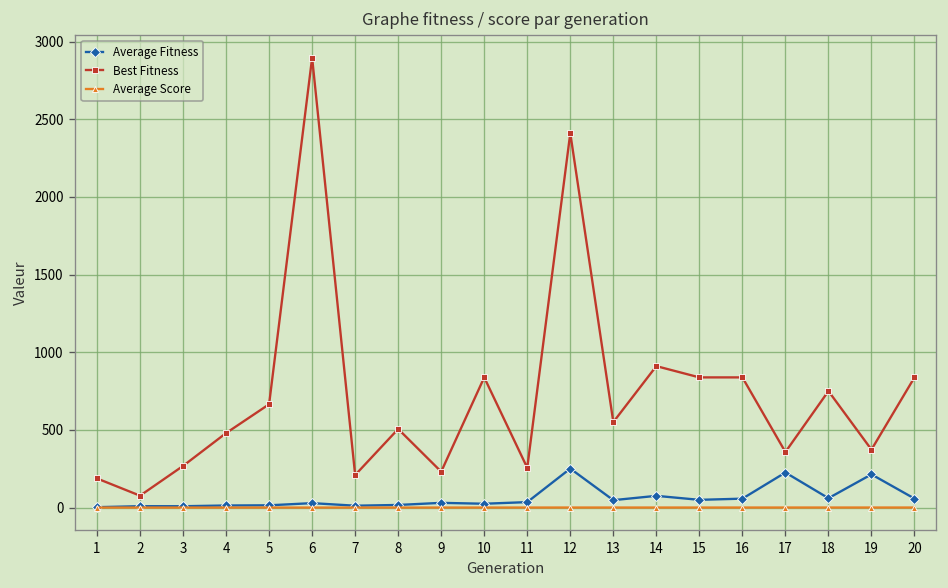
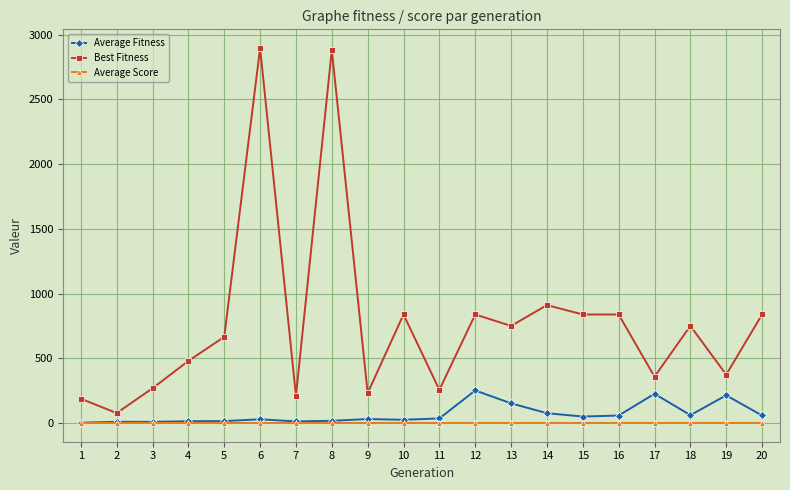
  {
    "Average Fitness": {
      "6": 30,
      "9": 30,
      "10": 20,
      "11": 40,
      "12": 250,
-     "13": 50,
+     "13": 150,
      "14": 80,
      "15": 50,
      "16": 60,
      "17": 230,
      "18": 60,
      "19": 210,
      "20": 60
    },
    "Best Fitness": {
      "1": 190,
      "2": 80,
      "3": 270,
      "4": 480,
      "5": 670,
      "6": 2900,
      "7": 210,
-     "8": 510,
+     "8": 2880,
      "9": 230,
      "10": 840,
      "11": 260,
-     "12": 2410,
-     "13": 550,
+     "12": 840,
+     "13": 750,
      "14": 910,
      "15": 840,
      "16": 840,
      "17": 360,
      "18": 750,
      "19": 370,
      "20": 840
    },
    "Average Score": {
      "6": 0,
      "9": 0,
      "10": 0,
      "11": 0,
      "12": 0,
      "13": 0,
      "14": 0,
      "15": 0,
      "16": 0,
      "17": 0,
      "18": 0,
      "19": 0,
      "20": 0
    }
  }
